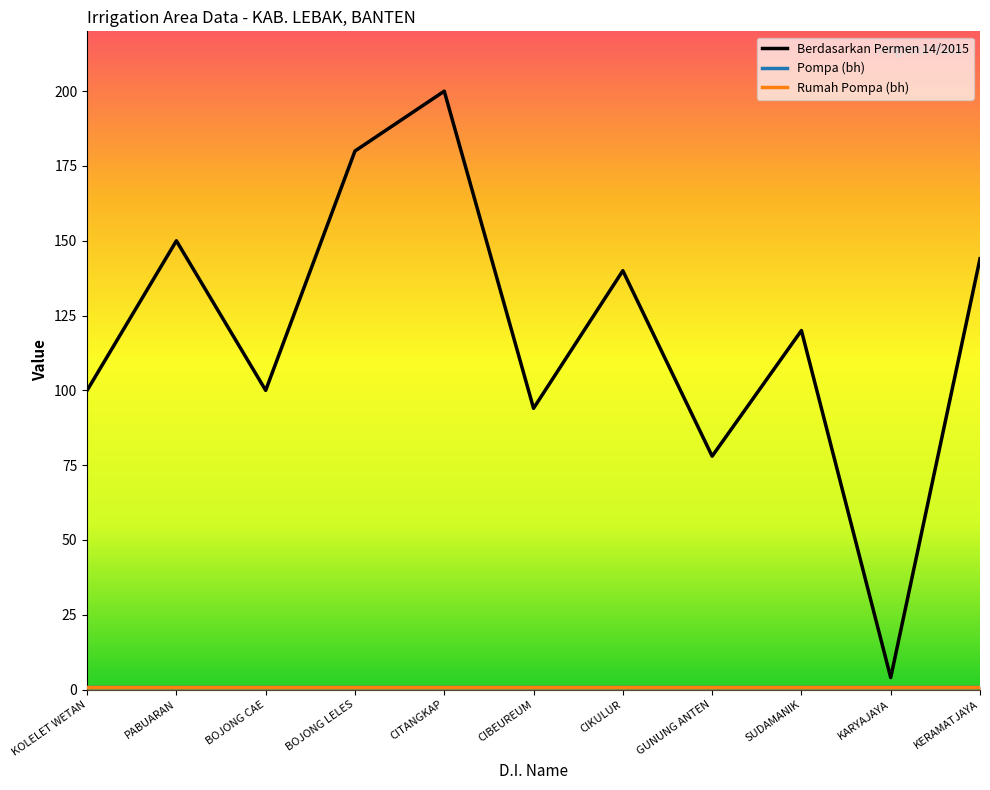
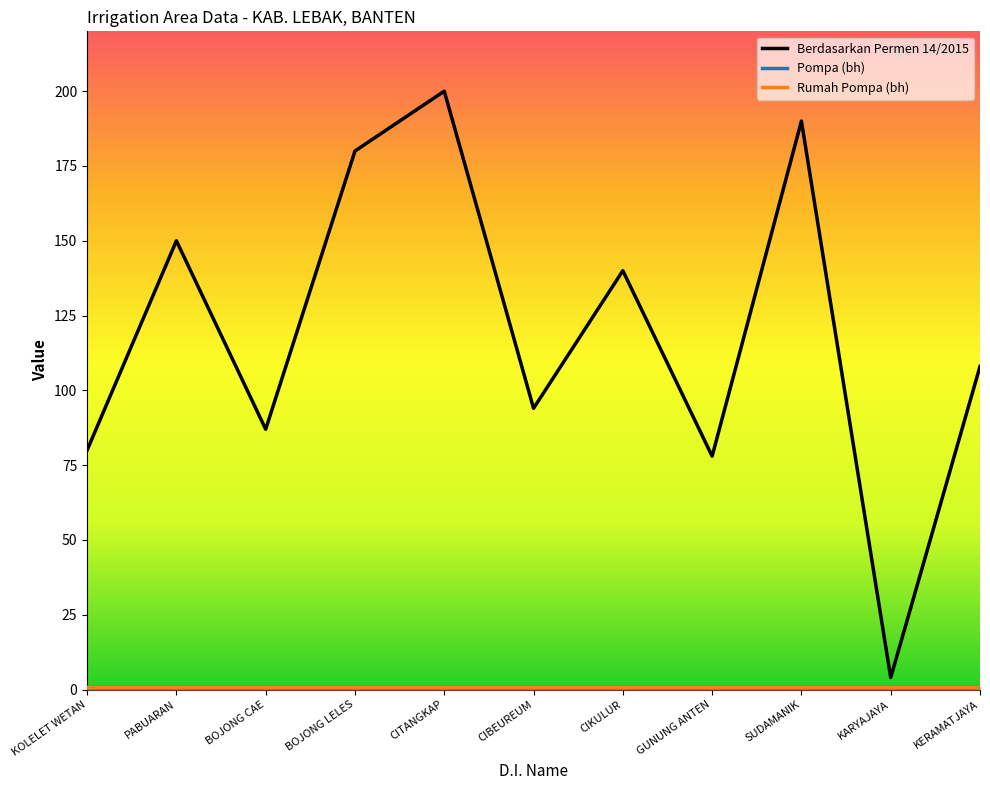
  {
    "Berdasarkan Permen 14/2015": {
-     "KOLELET WETAN": 100,
+     "KOLELET WETAN": 80,
      "PABUARAN": 150,
-     "BOJONG CAE": 100,
+     "BOJONG CAE": 87,
      "BOJONG LELES": 180,
      "CITANGKAP": 200,
      "CIBEUREUM": 94,
      "CIKULUR": 140,
      "GUNUNG ANTEN": 78,
-     "SUDAMANIK": 120,
+     "SUDAMANIK": 190,
      "KARYAJAYA": 4,
-     "KERAMATJAYA": 144
+     "KERAMATJAYA": 108
    },
    "Rumah Pompa (bh)": {
      "KOLELET WETAN": 1,
      "PABUARAN": 1,
      "BOJONG CAE": 1,
      "BOJONG LELES": 1,
      "CITANGKAP": 1,
      "CIBEUREUM": 1,
      "CIKULUR": 1,
      "GUNUNG ANTEN": 1,
      "SUDAMANIK": 1,
      "KARYAJAYA": 1,
      "KERAMATJAYA": 1
    }
  }
